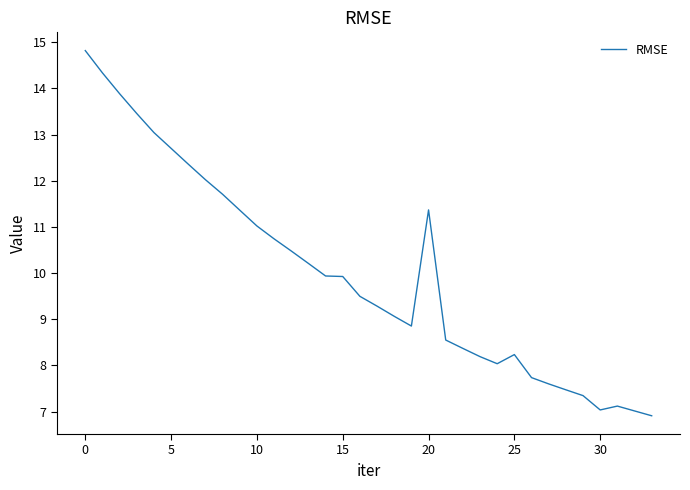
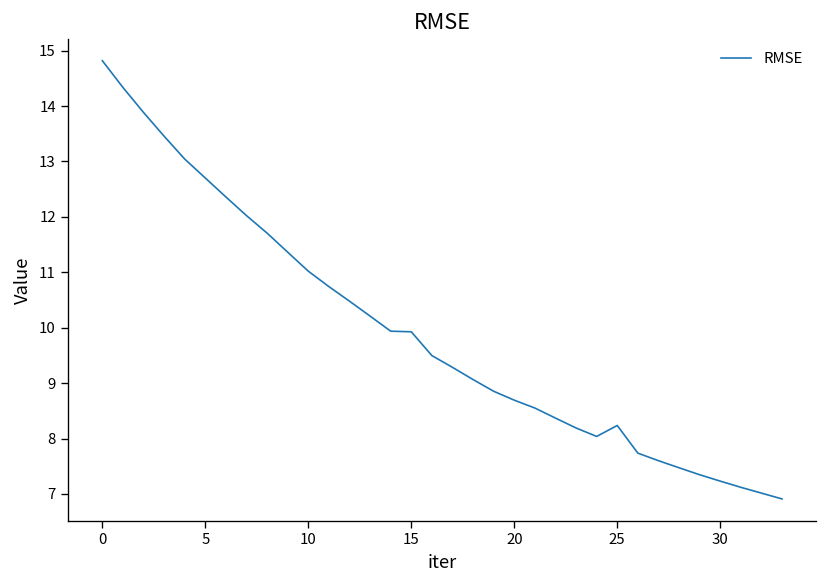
  {
    "0": 14.8,
    "5": 12.7,
    "10": 11.0,
    "15": 9.9,
-   "20": 11.4,
+   "20": 8.7,
    "25": 8.2,
-   "30": 7.0
+   "30": 7.2
  }
